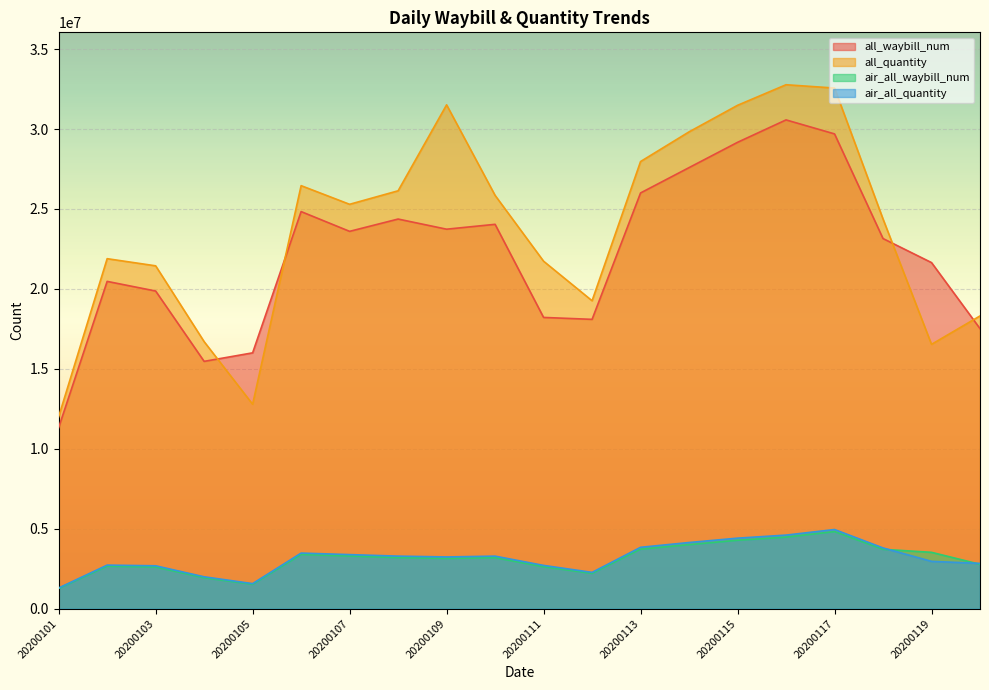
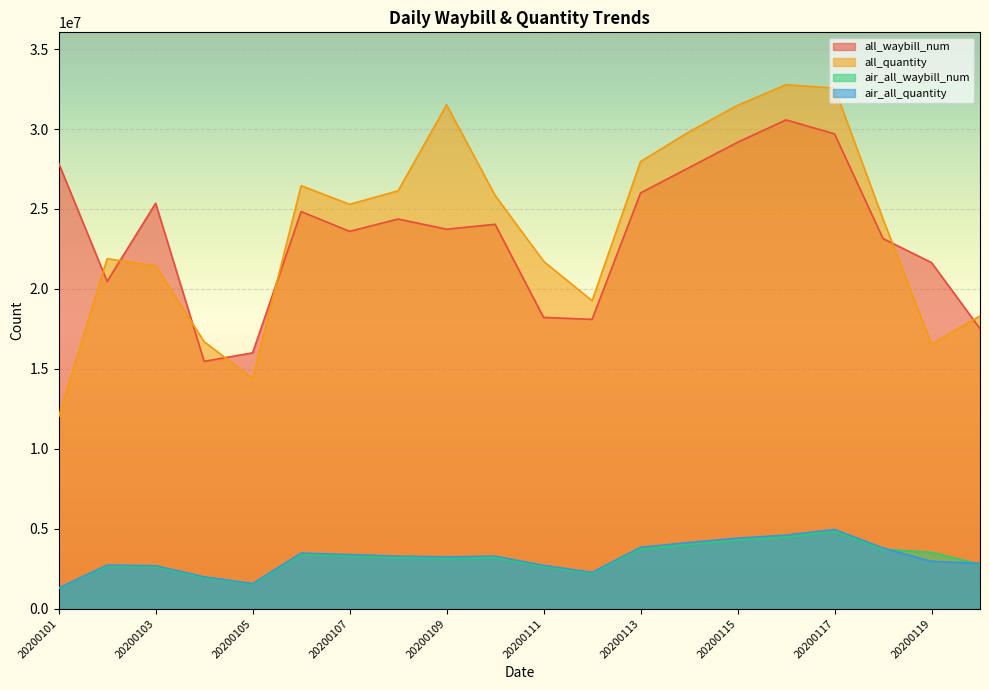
  {
    "all_waybill_num": {
-     "20200101": 11300000,
-     "20200103": 19900000,
+     "20200101": 27900000,
+     "20200103": 25400000,
      "20200105": 16000000,
      "20200107": 23600000,
      "20200109": 23700000,
      "20200111": 18200000,
      "20200113": 26000000,
      "20200115": 29200000,
      "20200117": 29700000,
      "20200119": 21600000
    },
    "all_quantity": {
      "20200101": 12000000,
      "20200103": 21400000,
-     "20200105": 12800000,
+     "20200105": 14400000,
      "20200107": 25300000,
      "20200109": 31500000,
      "20200111": 21700000,
      "20200113": 28000000,
      "20200115": 31500000,
      "20200119": 16500000
    },
    "air_all_waybill_num": {
      "20200119": 3500000
    },
    "air_all_quantity": {
      "20200119": 3000000
    }
  }
